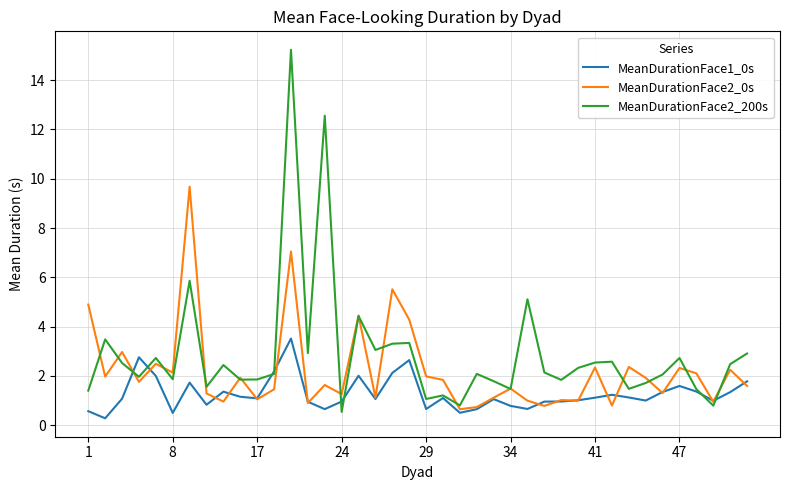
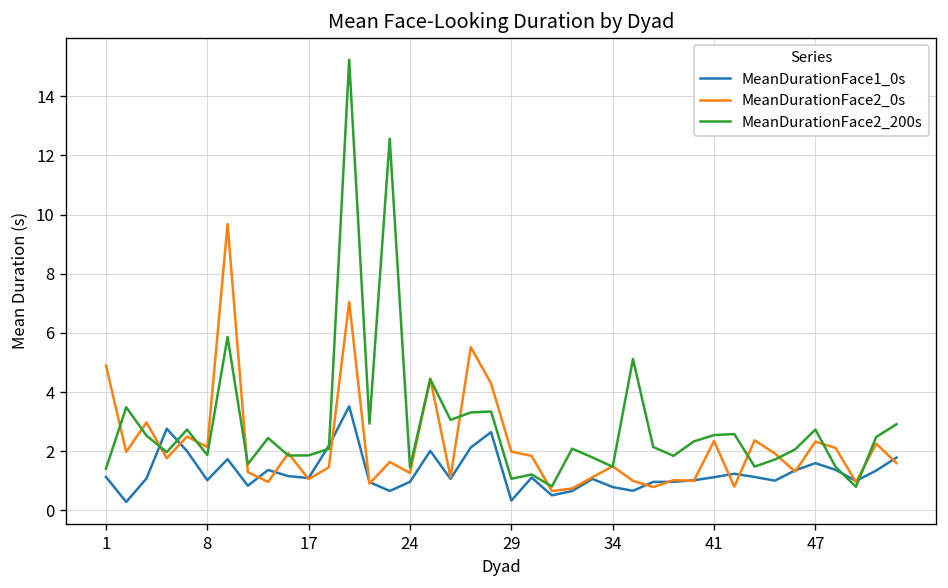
  {
    "MeanDurationFace1_0s": {
-     "1": 0.6,
-     "8": 0.5,
+     "1": 1.1,
+     "8": 1.0,
      "24": 1.0,
-     "29": 0.7,
+     "29": 0.3,
      "34": 0.8,
      "41": 1.1,
      "47": 1.6
    },
    "MeanDurationFace2_0s": {
      "1": 4.9,
      "8": 2.1,
      "24": 1.3,
      "29": 2.0,
      "41": 2.3,
      "47": 2.3
    },
    "MeanDurationFace2_200s": {
      "1": 1.4,
      "8": 1.9,
      "17": 1.9,
-     "24": 0.5,
+     "24": 1.5,
      "29": 1.1,
      "41": 2.5,
      "47": 2.7
    }
  }
